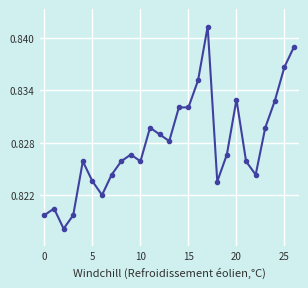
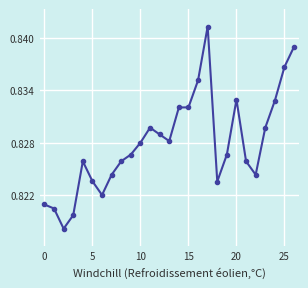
  {
-   "0": 0.820,
+   "0": 0.821,
    "5": 0.824,
-   "10": 0.826,
+   "10": 0.828,
    "15": 0.832,
    "20": 0.833,
    "25": 0.837
  }
